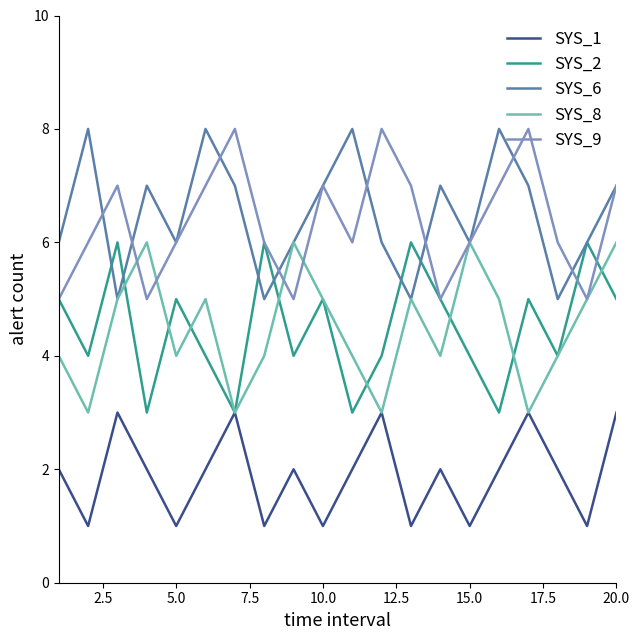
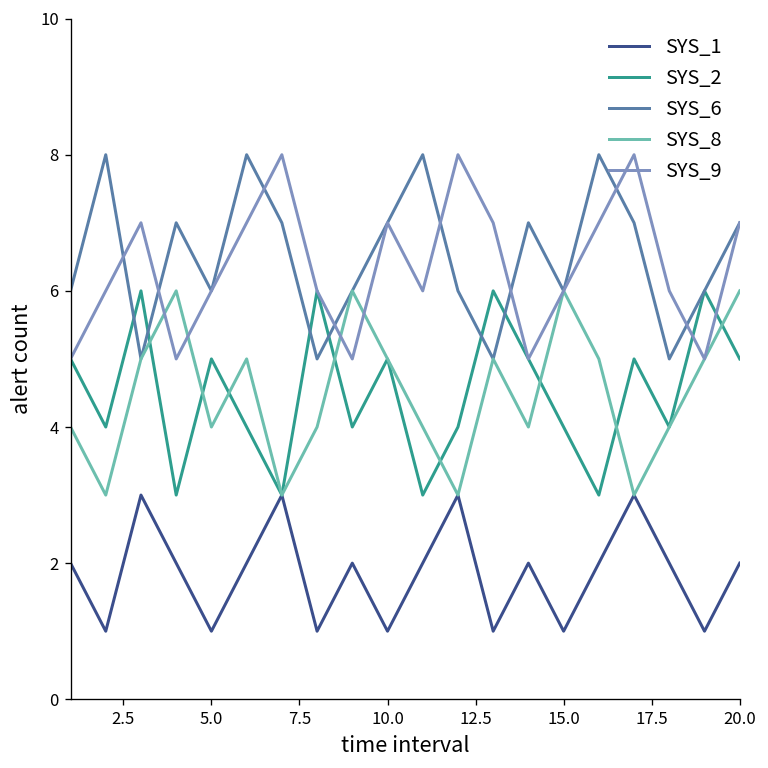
  {
    "SYS_1": {
      "5.0": 1,
      "10.0": 1,
      "15.0": 1,
-     "20.0": 3
+     "20.0": 2
    }
  }
